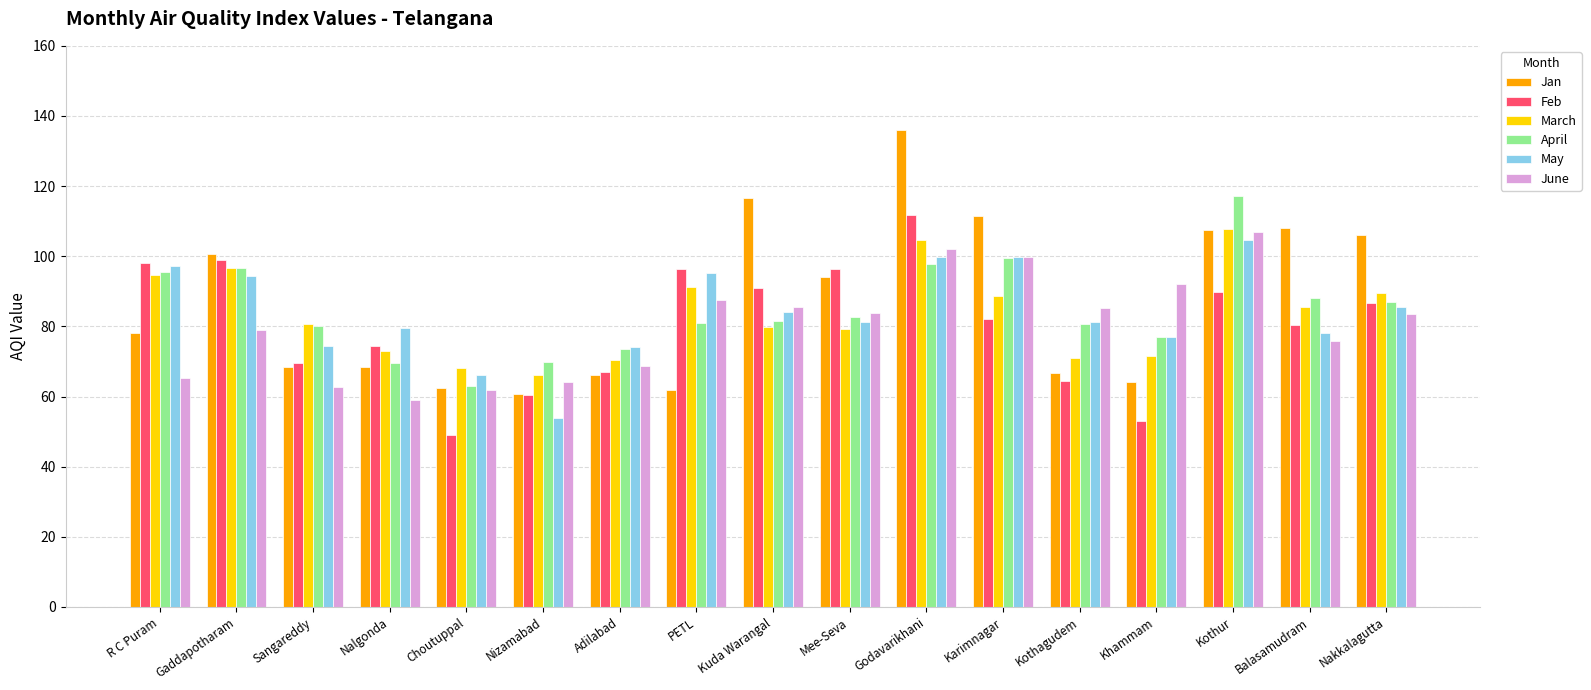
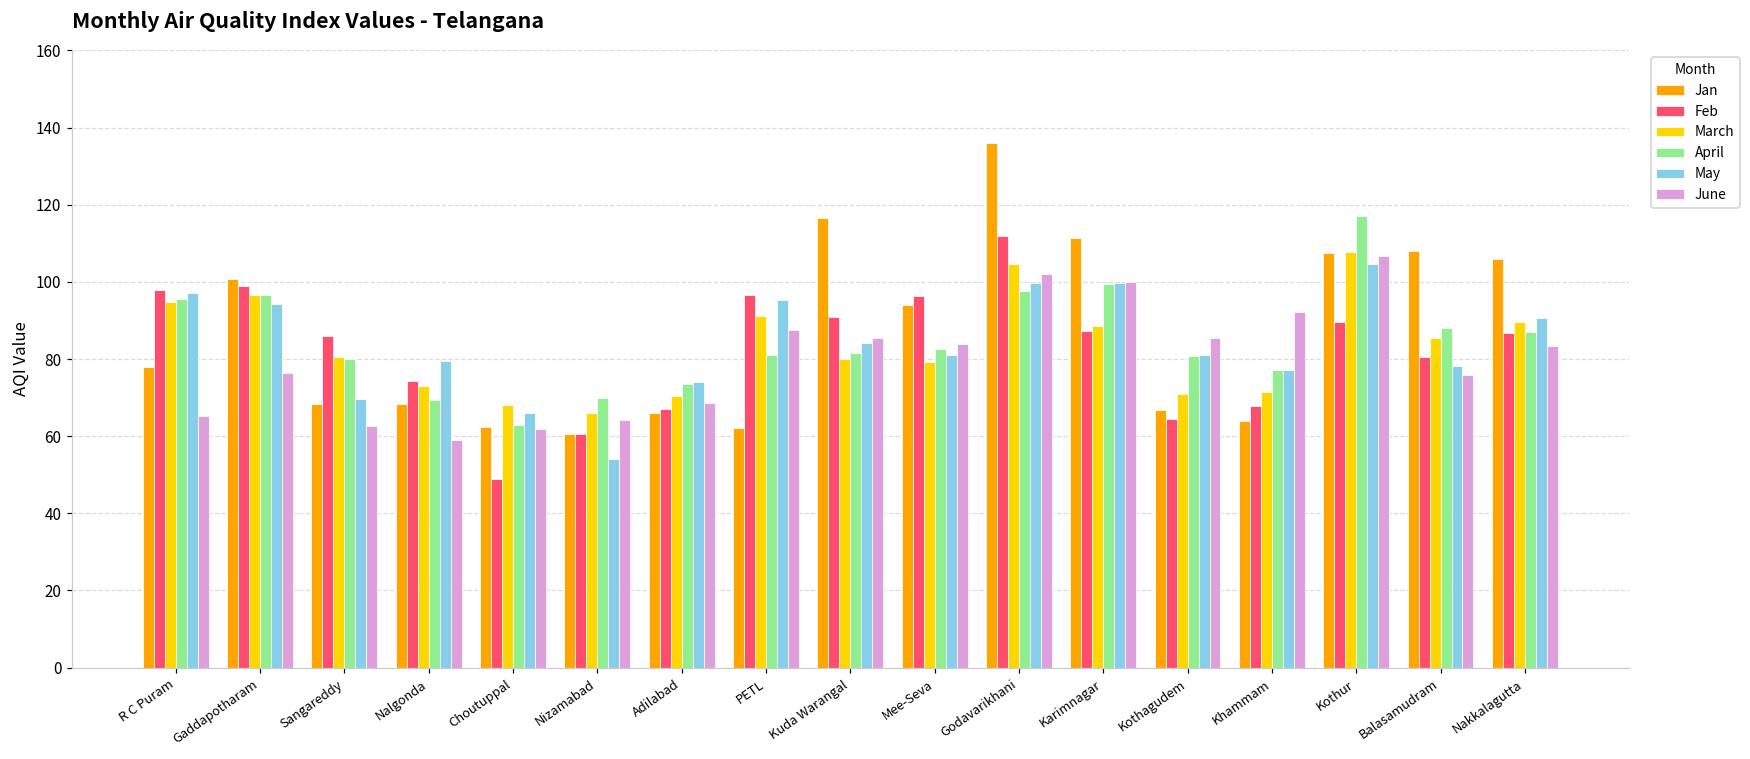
  {
    "Feb": {
      "R C Puram": 98,
      "Gaddapotharam": 99,
-     "Sangareddy": 70,
+     "Sangareddy": 86,
      "Nalgonda": 74,
      "Choutuppal": 49,
      "Nizamabad": 61,
      "Adilabad": 67,
      "PETL": 97,
      "Kuda Warangal": 91,
      "Mee-Seva": 96,
      "Godavarikhani": 112,
-     "Karimnagar": 82,
+     "Karimnagar": 87,
      "Kothagudem": 64,
-     "Khammam": 53,
+     "Khammam": 68,
      "Kothur": 90,
      "Balasamudram": 81,
      "Nakkalagutta": 87
    },
    "April": {
      "R C Puram": 95,
      "Gaddapotharam": 97,
      "Sangareddy": 80,
      "Nalgonda": 69,
      "Choutuppal": 63,
      "Nizamabad": 70,
      "Adilabad": 74,
      "PETL": 81,
      "Kuda Warangal": 82,
      "Mee-Seva": 83,
      "Godavarikhani": 98,
      "Karimnagar": 100,
      "Kothagudem": 81,
      "Khammam": 77,
      "Kothur": 117,
      "Balasamudram": 88,
      "Nakkalagutta": 87
    },
    "May": {
      "R C Puram": 97,
      "Gaddapotharam": 94,
-     "Sangareddy": 74,
+     "Sangareddy": 70,
      "Nalgonda": 80,
      "Choutuppal": 66,
      "Nizamabad": 54,
      "Adilabad": 74,
      "PETL": 95,
      "Kuda Warangal": 84,
      "Mee-Seva": 81,
      "Godavarikhani": 100,
      "Karimnagar": 100,
      "Kothagudem": 81,
      "Khammam": 77,
      "Kothur": 105,
      "Balasamudram": 78,
-     "Nakkalagutta": 85
+     "Nakkalagutta": 91
    },
    "June": {
      "R C Puram": 65,
-     "Gaddapotharam": 79,
+     "Gaddapotharam": 76,
      "Sangareddy": 63,
      "Nalgonda": 59,
      "Choutuppal": 62,
      "Nizamabad": 64,
      "Adilabad": 69,
      "PETL": 88,
      "Kuda Warangal": 86,
      "Mee-Seva": 84,
      "Godavarikhani": 102,
      "Karimnagar": 100,
      "Kothagudem": 85,
      "Khammam": 92,
      "Kothur": 107,
      "Balasamudram": 76,
      "Nakkalagutta": 83
    }
  }
